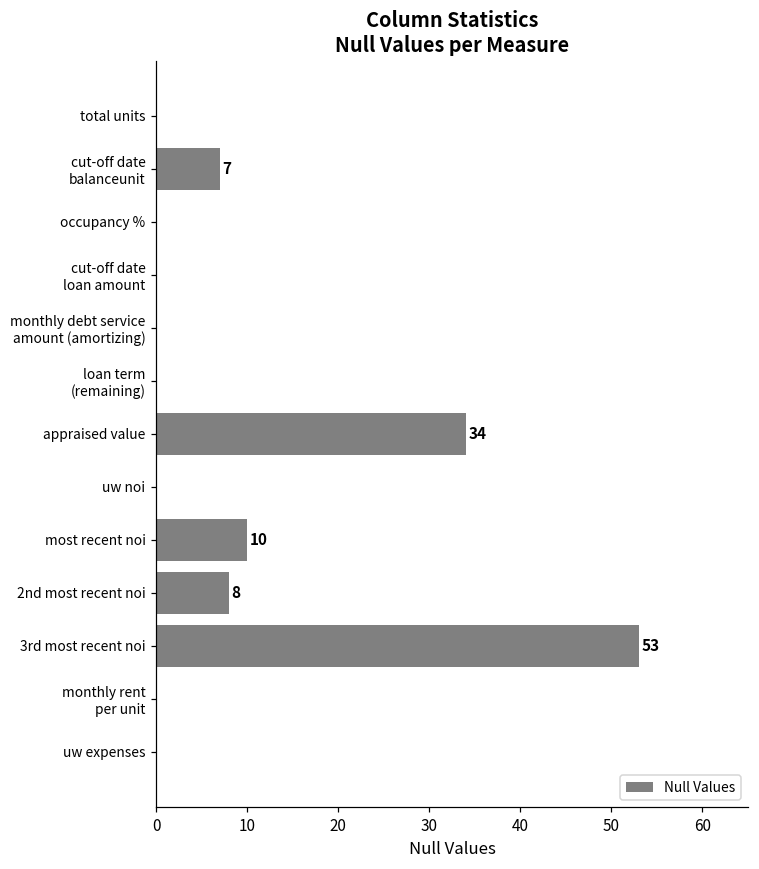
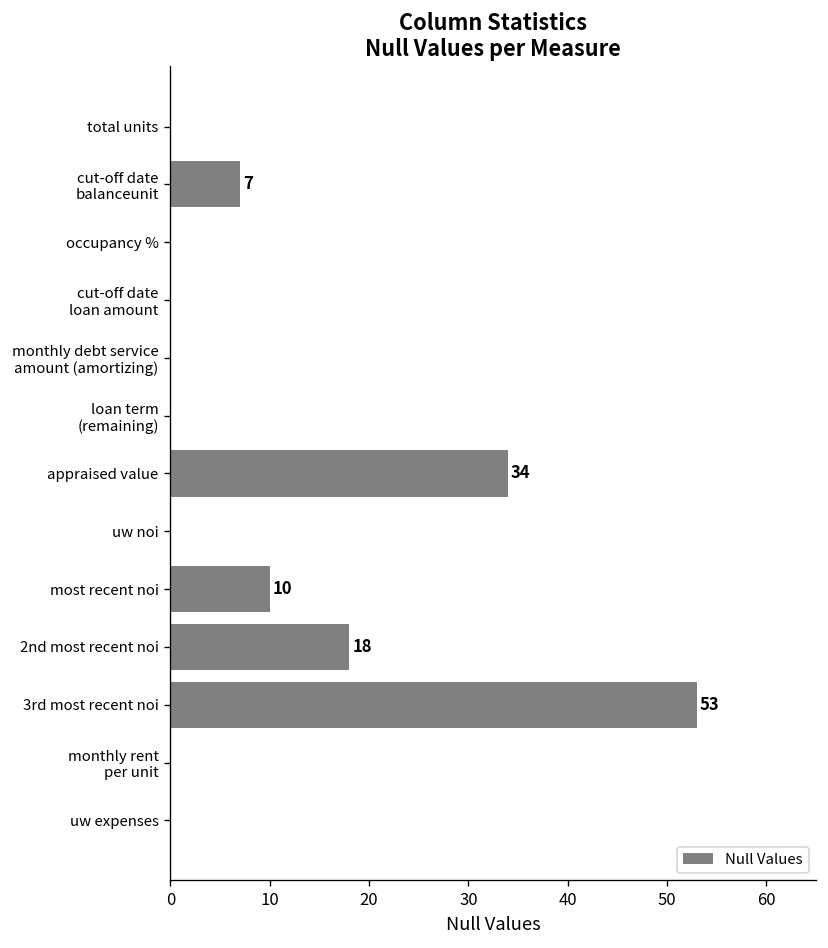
  {
    "cut-off date balanceunit": 7,
    "appraised value": 34,
    "most recent noi": 10,
-   "2nd most recent noi": 8,
+   "2nd most recent noi": 18,
    "3rd most recent noi": 53
  }
